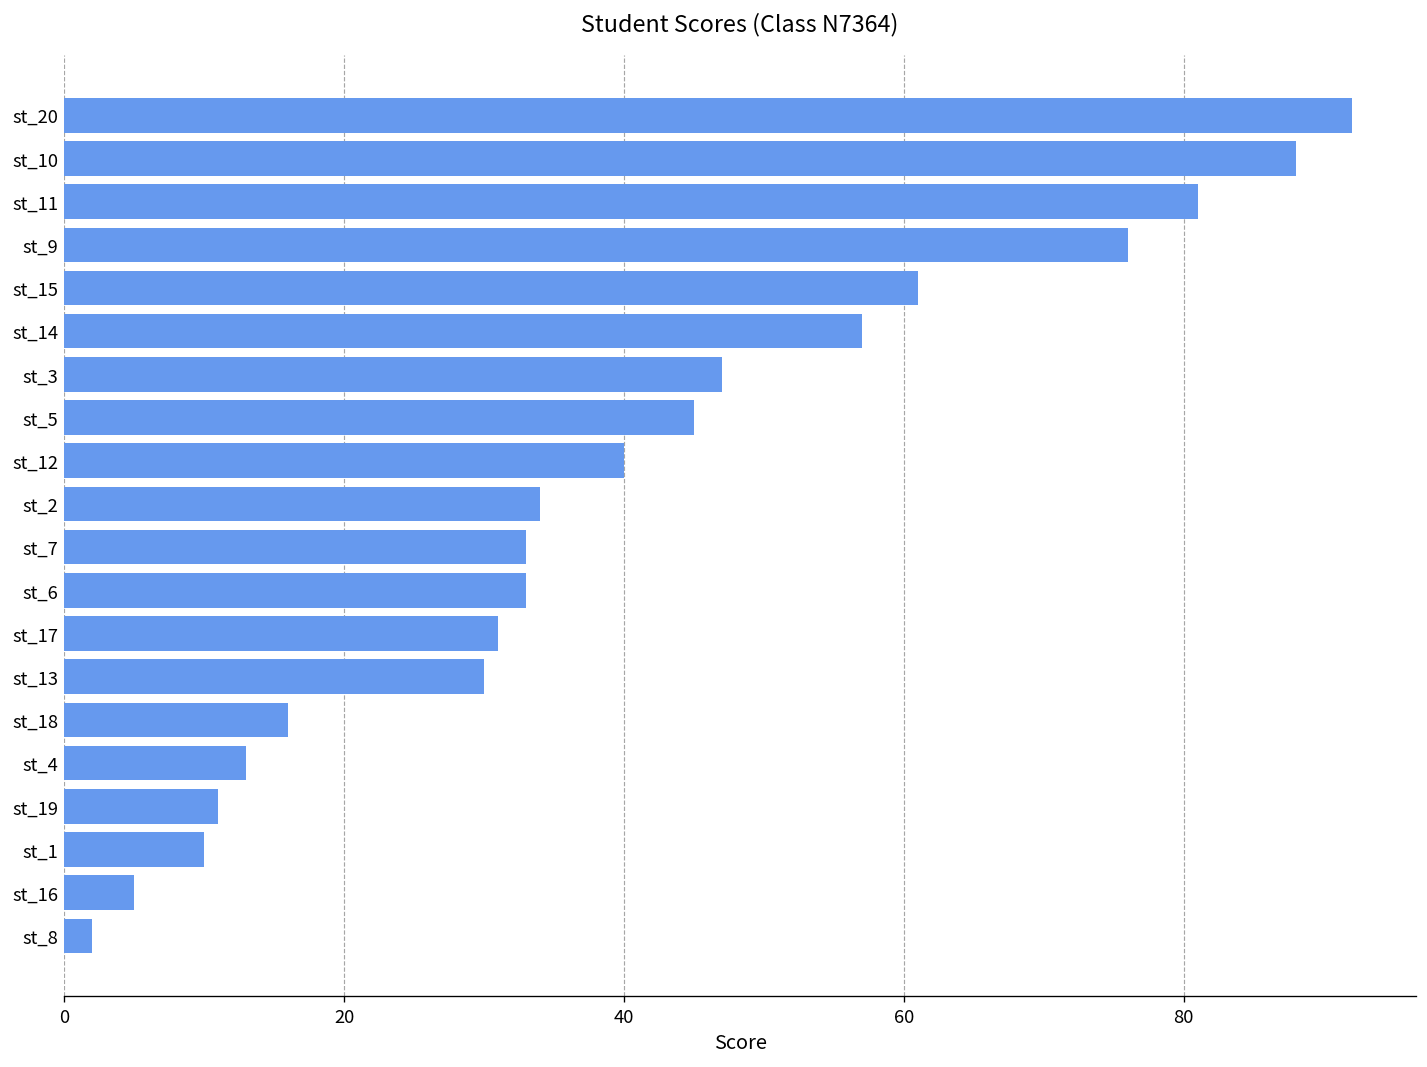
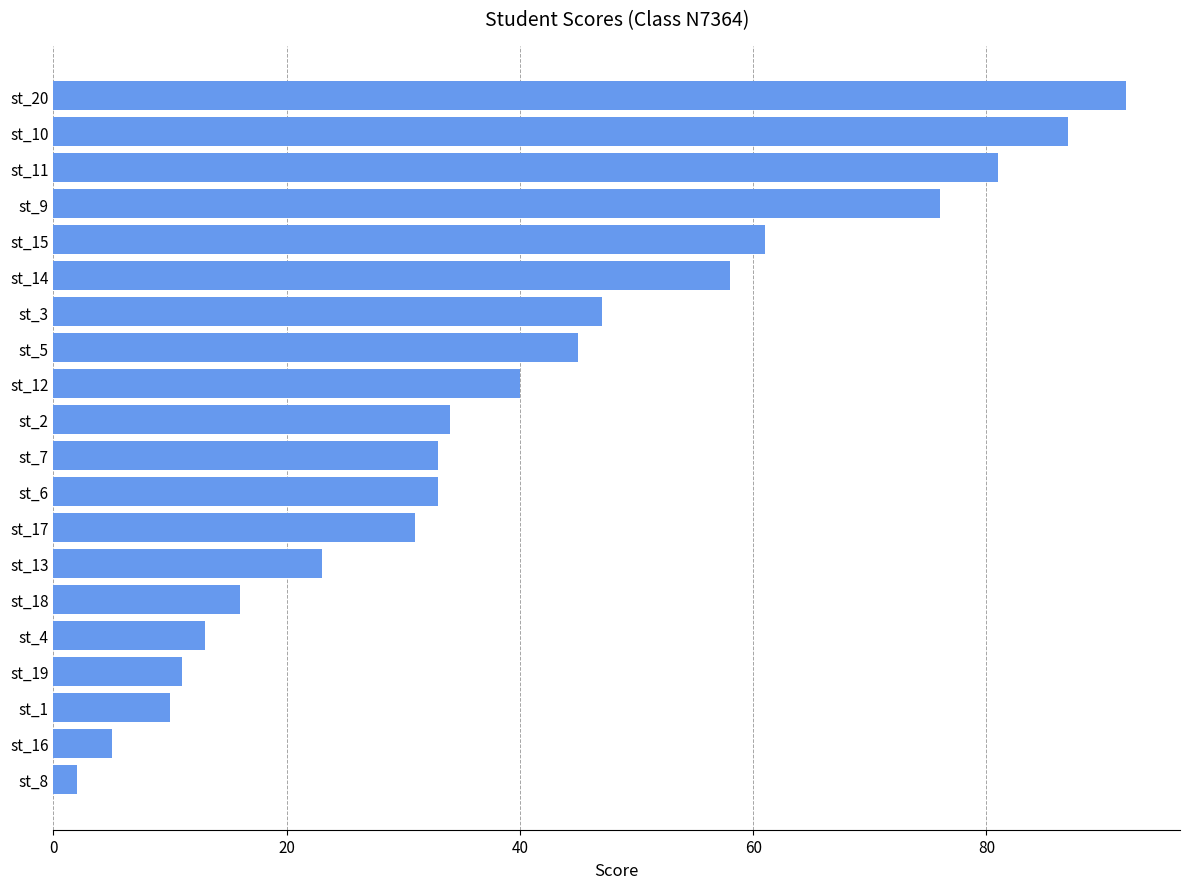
  {
    "st_20": 92,
-   "st_10": 88,
+   "st_10": 87,
    "st_11": 81,
    "st_9": 76,
    "st_15": 61,
-   "st_14": 57,
+   "st_14": 58,
    "st_3": 47,
    "st_5": 45,
    "st_12": 40,
    "st_2": 34,
    "st_7": 33,
    "st_6": 33,
    "st_17": 31,
-   "st_13": 30,
+   "st_13": 23,
    "st_18": 16,
    "st_4": 13,
    "st_19": 11,
    "st_1": 10,
    "st_16": 5,
    "st_8": 2
  }
